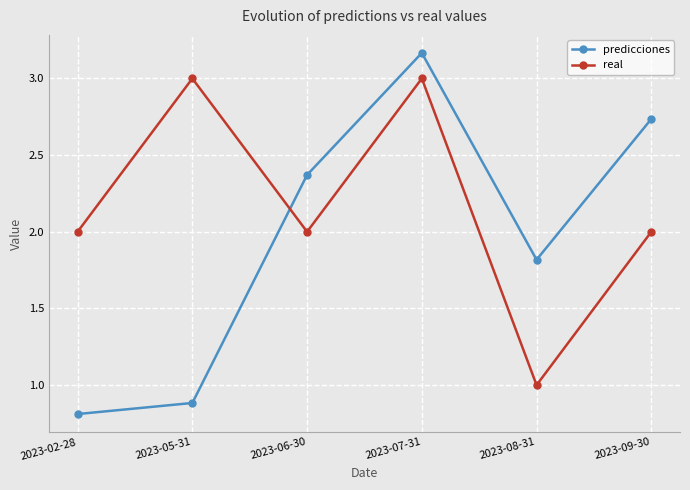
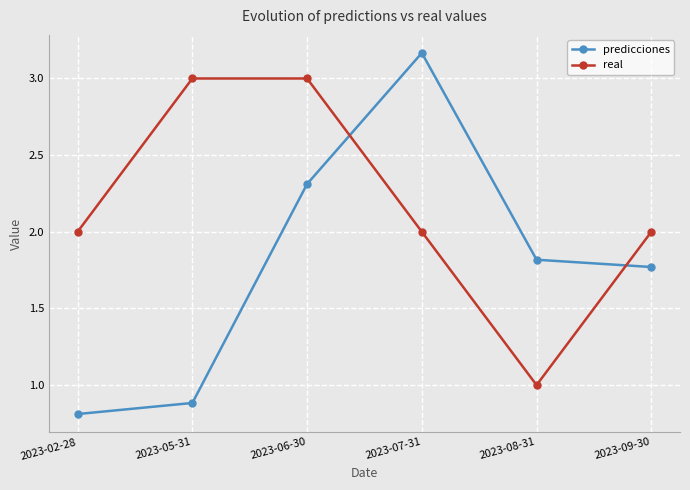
  {
    "predicciones": {
      "2023-02-28": 0.81,
      "2023-05-31": 0.88,
-     "2023-06-30": 2.37,
+     "2023-06-30": 2.31,
      "2023-07-31": 3.17,
      "2023-08-31": 1.82,
-     "2023-09-30": 2.74
+     "2023-09-30": 1.77
    },
    "real": {
      "2023-02-28": 2,
      "2023-05-31": 3,
-     "2023-06-30": 2,
-     "2023-07-31": 3,
+     "2023-06-30": 3,
+     "2023-07-31": 2,
      "2023-08-31": 1,
      "2023-09-30": 2
    }
  }
